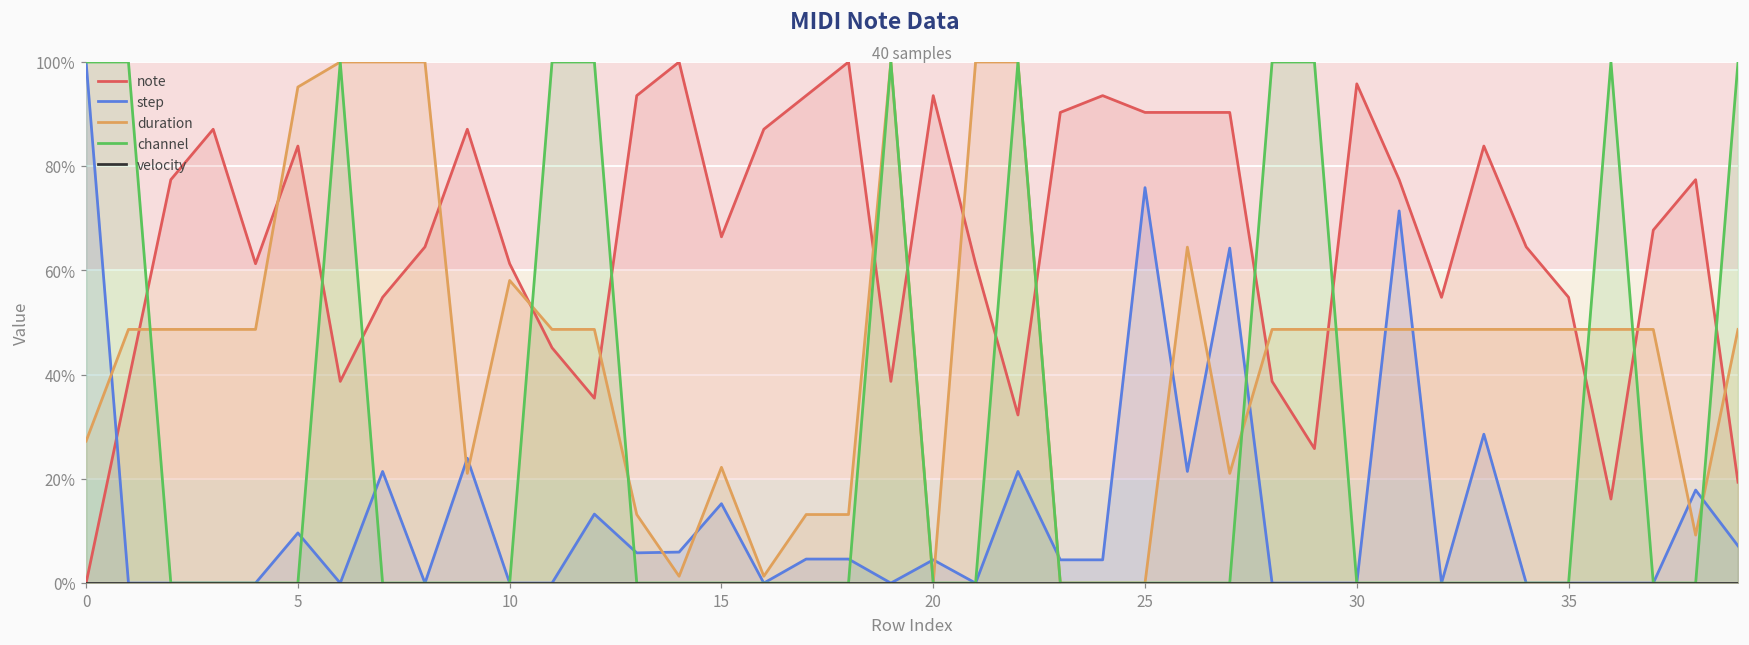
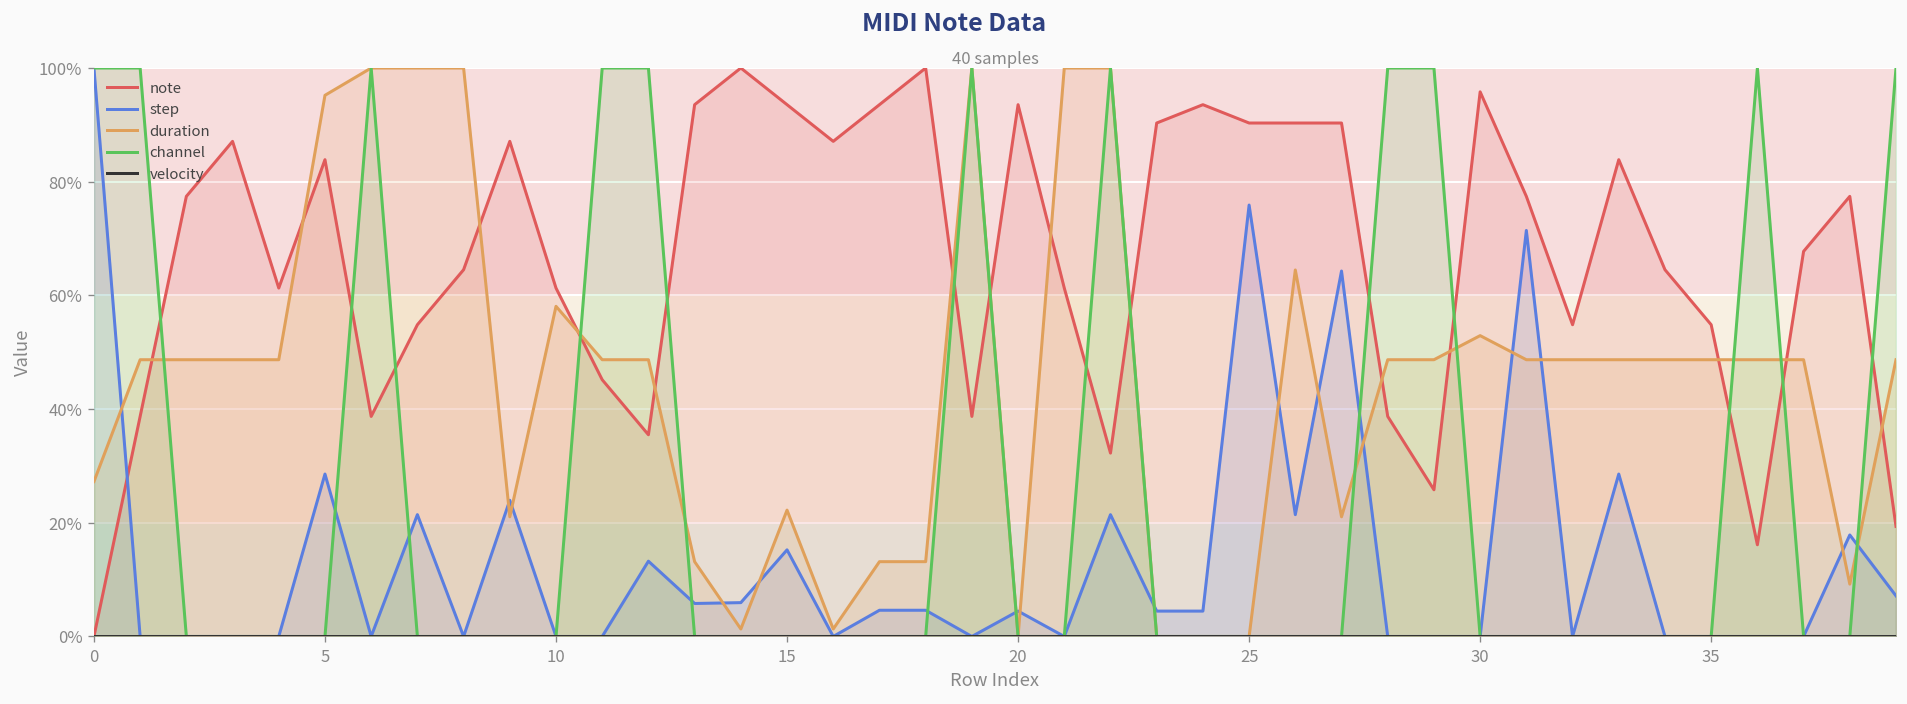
  {
    "note": {
      "5": "84%",
      "10": "61%",
-     "15": "66%",
+     "15": "94%",
      "20": "94%",
      "25": "90%",
      "30": "96%",
      "35": "55%"
    },
    "step": {
-     "5": "10%",
+     "5": "29%",
      "15": "15%",
      "20": "4%",
      "25": "76%"
    },
    "duration": {
      "0": "27%",
      "5": "95%",
      "10": "58%",
      "15": "22%",
-     "30": "49%",
+     "30": "53%",
      "35": "49%"
    }
  }
